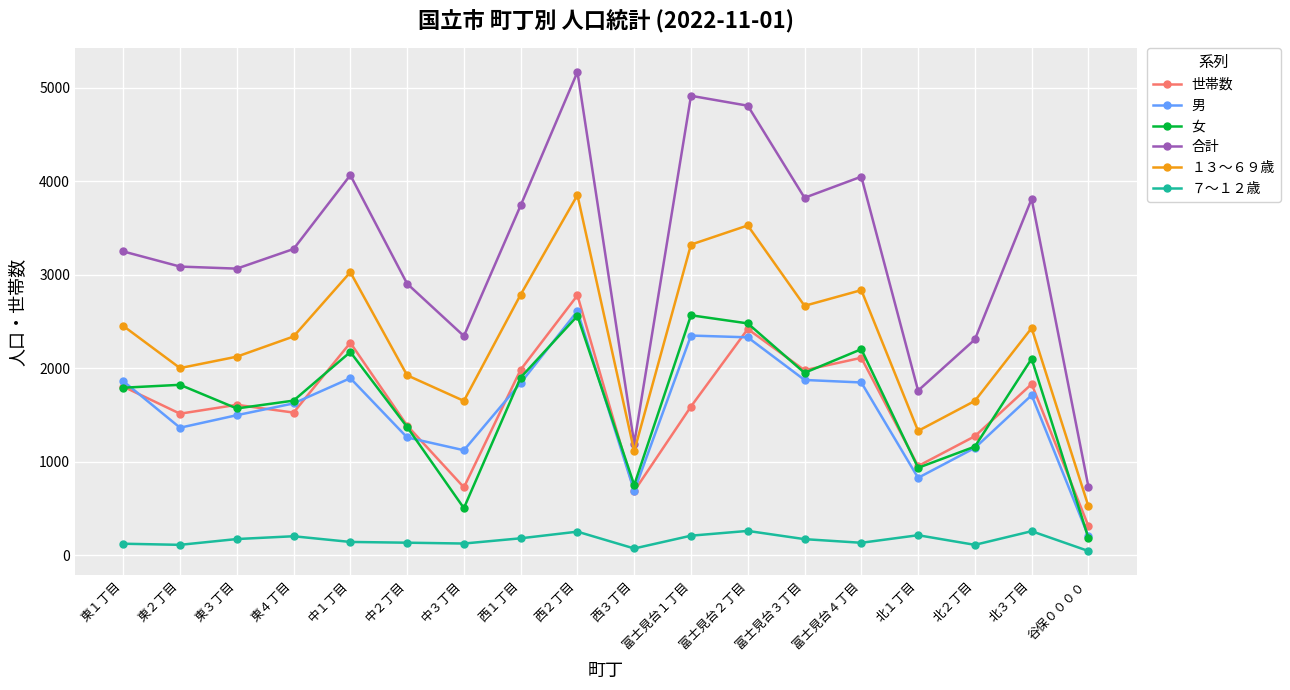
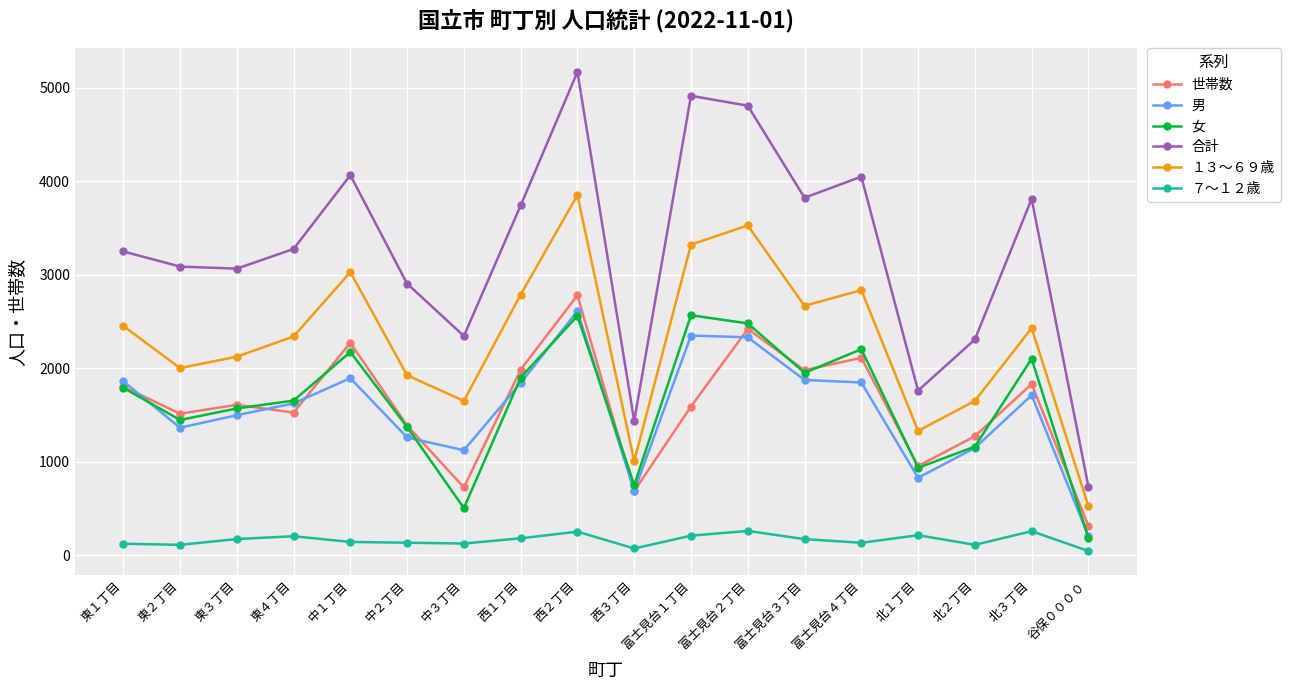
  {
    "世帯数": {
      "東２丁目": 1500,
      "東３丁目": 1600,
      "東４丁目": 1500,
      "中１丁目": 2300,
      "中３丁目": 700,
      "西１丁目": 2000,
      "西２丁目": 2800,
      "富士見台１丁目": 1600,
      "富士見台２丁目": 2400,
      "富士見台３丁目": 2000,
      "富士見台４丁目": 2100,
      "北２丁目": 1300,
      "北３丁目": 1800,
      "谷保００００": 300
    },
    "男": {
      "東１丁目": 1900,
      "東２丁目": 1400,
      "東３丁目": 1500,
      "東４丁目": 1600,
      "中１丁目": 1900,
      "中２丁目": 1300,
      "中３丁目": 1100,
      "西１丁目": 1800,
      "西２丁目": 2600,
      "富士見台１丁目": 2300,
      "富士見台２丁目": 2300,
      "富士見台３丁目": 1900,
      "富士見台４丁目": 1800,
      "北１丁目": 800,
      "北３丁目": 1700
    },
    "女": {
-     "東２丁目": 1800,
+     "東２丁目": 1400,
      "東３丁目": 1600,
      "東４丁目": 1700,
      "中１丁目": 2200,
      "中３丁目": 500,
      "西１丁目": 1900,
      "西２丁目": 2600,
      "西３丁目": 700,
      "富士見台１丁目": 2600,
      "富士見台２丁目": 2500,
      "富士見台３丁目": 1900,
      "富士見台４丁目": 2200,
      "北３丁目": 2100
    },
    "合計": {
      "東１丁目": 3200,
      "東２丁目": 3100,
      "東３丁目": 3100,
      "東４丁目": 3300,
      "中１丁目": 4100,
      "中２丁目": 2900,
      "中３丁目": 2300,
      "西１丁目": 3700,
      "西２丁目": 5200,
-     "西３丁目": 1200,
+     "西３丁目": 1400,
      "富士見台１丁目": 4900,
      "富士見台２丁目": 4800,
      "富士見台３丁目": 3800,
      "富士見台４丁目": 4000,
      "北１丁目": 1800,
      "北２丁目": 2300,
      "北３丁目": 3800,
      "谷保００００": 700
    },
    "１３～６９歳": {
      "東１丁目": 2500,
      "東２丁目": 2000,
      "東３丁目": 2100,
      "東４丁目": 2300,
      "中１丁目": 3000,
      "中２丁目": 1900,
      "中３丁目": 1600,
      "西１丁目": 2800,
      "西２丁目": 3900,
-     "西３丁目": 1100,
+     "西３丁目": 1000,
      "富士見台１丁目": 3300,
      "富士見台２丁目": 3500,
      "富士見台３丁目": 2700,
      "富士見台４丁目": 2800,
      "北１丁目": 1300,
      "北２丁目": 1600,
      "北３丁目": 2400,
      "谷保００００": 500
    },
    "７～１２歳": {
      "東１丁目": 100,
      "東２丁目": 100,
      "東３丁目": 200,
      "東４丁目": 200,
      "中１丁目": 100,
      "中２丁目": 100,
      "中３丁目": 100,
      "西１丁目": 200,
      "西２丁目": 300,
      "西３丁目": 100,
      "富士見台１丁目": 200,
      "富士見台２丁目": 300,
      "富士見台３丁目": 200,
      "富士見台４丁目": 100,
      "北１丁目": 200,
      "北２丁目": 100,
      "北３丁目": 300,
      "谷保００００": 0
    }
  }
